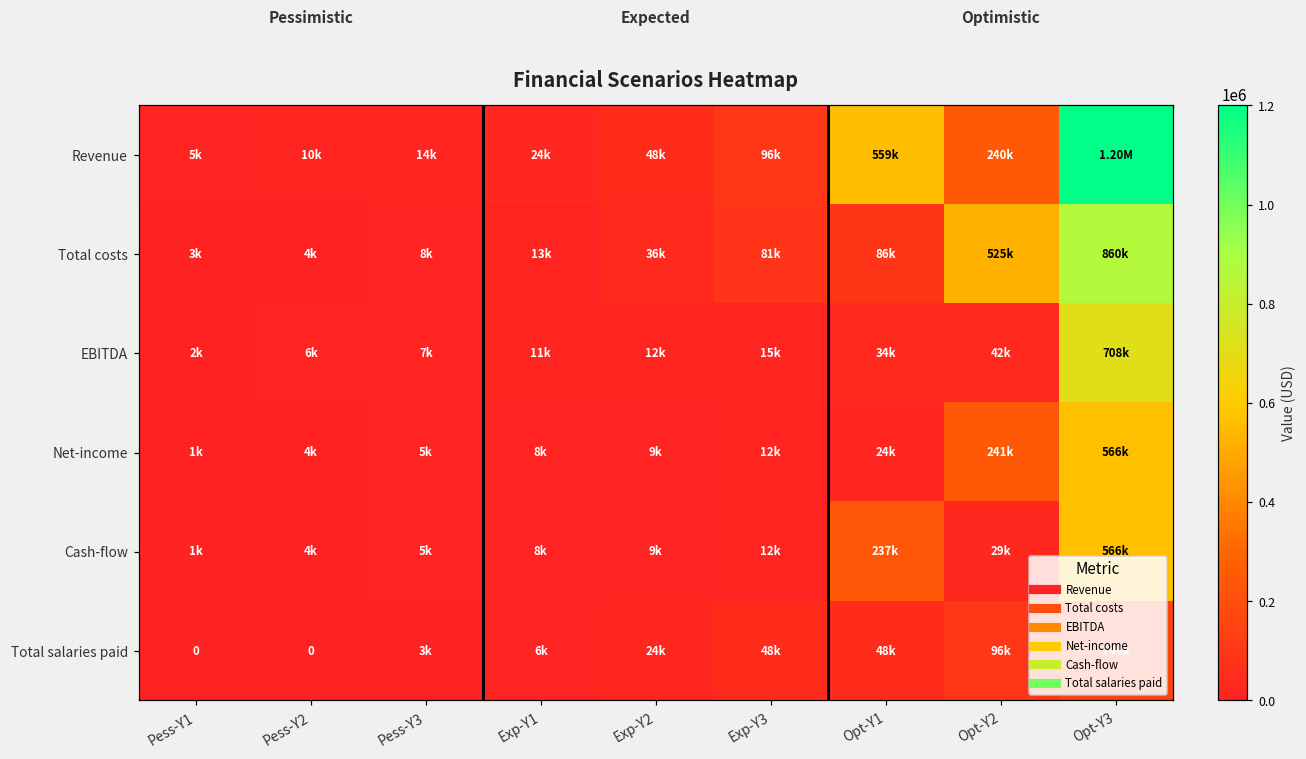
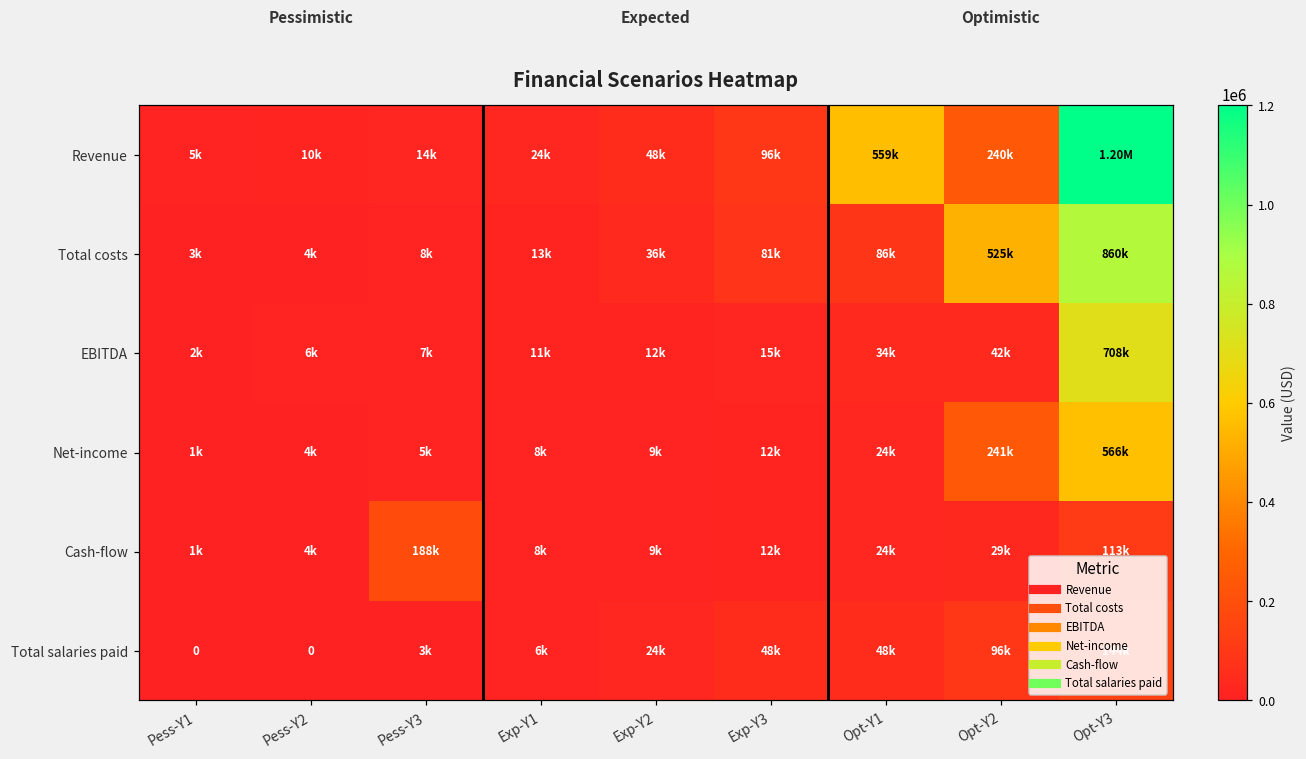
  {
    "Revenue": {
      "Pess-Y1": "5k",
      "Pess-Y2": "10k",
      "Pess-Y3": "14k",
      "Exp-Y1": "24k",
      "Exp-Y2": "48k",
      "Exp-Y3": "96k",
      "Opt-Y1": "559k",
      "Opt-Y2": "240k",
      "Opt-Y3": "1.20M"
    },
    "Total costs": {
      "Pess-Y1": "3k",
      "Pess-Y2": "4k",
      "Pess-Y3": "8k",
      "Exp-Y1": "13k",
      "Exp-Y2": "36k",
      "Exp-Y3": "81k",
      "Opt-Y1": "86k",
      "Opt-Y2": "525k",
      "Opt-Y3": "860k"
    },
    "EBITDA": {
      "Pess-Y1": "2k",
      "Pess-Y2": "6k",
      "Pess-Y3": "7k",
      "Exp-Y1": "11k",
      "Exp-Y2": "12k",
      "Exp-Y3": "15k",
      "Opt-Y1": "34k",
      "Opt-Y2": "42k",
      "Opt-Y3": "708k"
    },
    "Net-income": {
      "Pess-Y1": "1k",
      "Pess-Y2": "4k",
      "Pess-Y3": "5k",
      "Exp-Y1": "8k",
      "Exp-Y2": "9k",
      "Exp-Y3": "12k",
      "Opt-Y1": "24k",
      "Opt-Y2": "241k",
      "Opt-Y3": "566k"
    },
    "Cash-flow": {
      "Pess-Y1": "1k",
      "Pess-Y2": "4k",
-     "Pess-Y3": "5k",
+     "Pess-Y3": "188k",
      "Exp-Y1": "8k",
      "Exp-Y2": "9k",
      "Exp-Y3": "12k",
-     "Opt-Y1": "237k",
+     "Opt-Y1": "24k",
      "Opt-Y2": "29k",
-     "Opt-Y3": "566k"
+     "Opt-Y3": "113k"
    },
    "Total salaries paid": {
      "Pess-Y1": "0",
      "Pess-Y2": "0",
      "Pess-Y3": "3k",
      "Exp-Y1": "6k",
      "Exp-Y2": "24k",
      "Exp-Y3": "48k",
      "Opt-Y1": "48k",
      "Opt-Y2": "96k"
    }
  }
